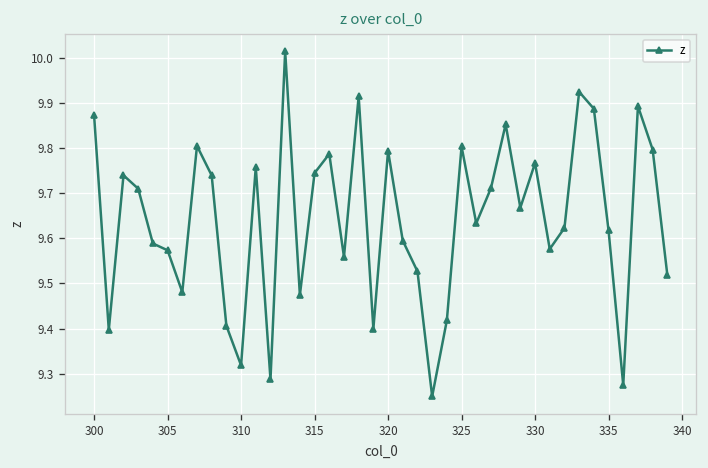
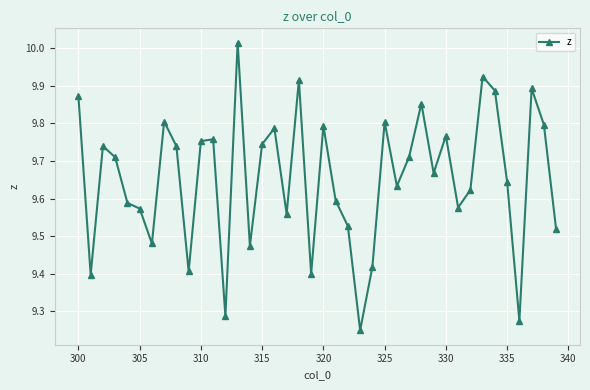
  {
    "300": 9.87,
    "305": 9.57,
-   "310": 9.32,
+   "310": 9.75,
    "315": 9.74,
    "320": 9.79,
    "325": 9.80,
    "330": 9.77,
-   "335": 9.62
+   "335": 9.64
  }
